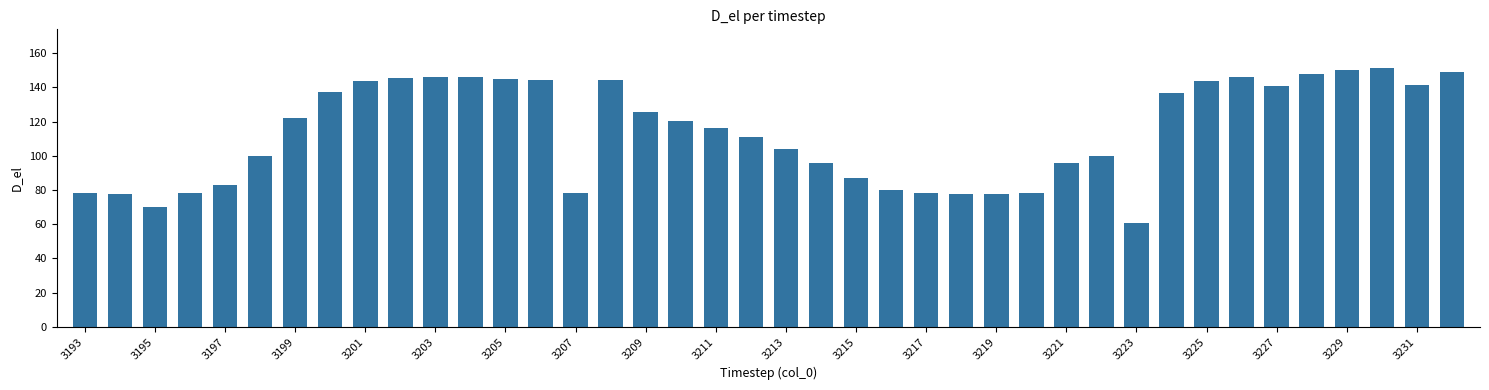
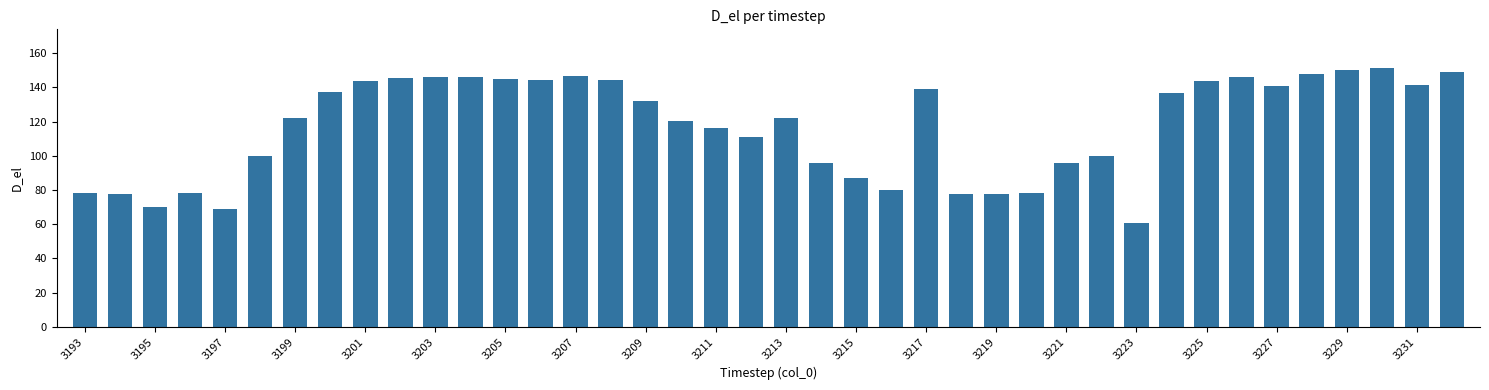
  {
    "3193": 78,
    "3195": 70,
-   "3197": 83,
+   "3197": 69,
    "3199": 122,
    "3201": 144,
    "3203": 146,
    "3205": 145,
-   "3207": 79,
-   "3209": 125,
+   "3207": 146,
+   "3209": 132,
    "3211": 116,
-   "3213": 104,
+   "3213": 122,
    "3215": 87,
-   "3217": 78,
+   "3217": 139,
    "3219": 78,
    "3221": 96,
    "3223": 61,
    "3225": 143,
    "3227": 141,
    "3229": 150,
    "3231": 141
  }
